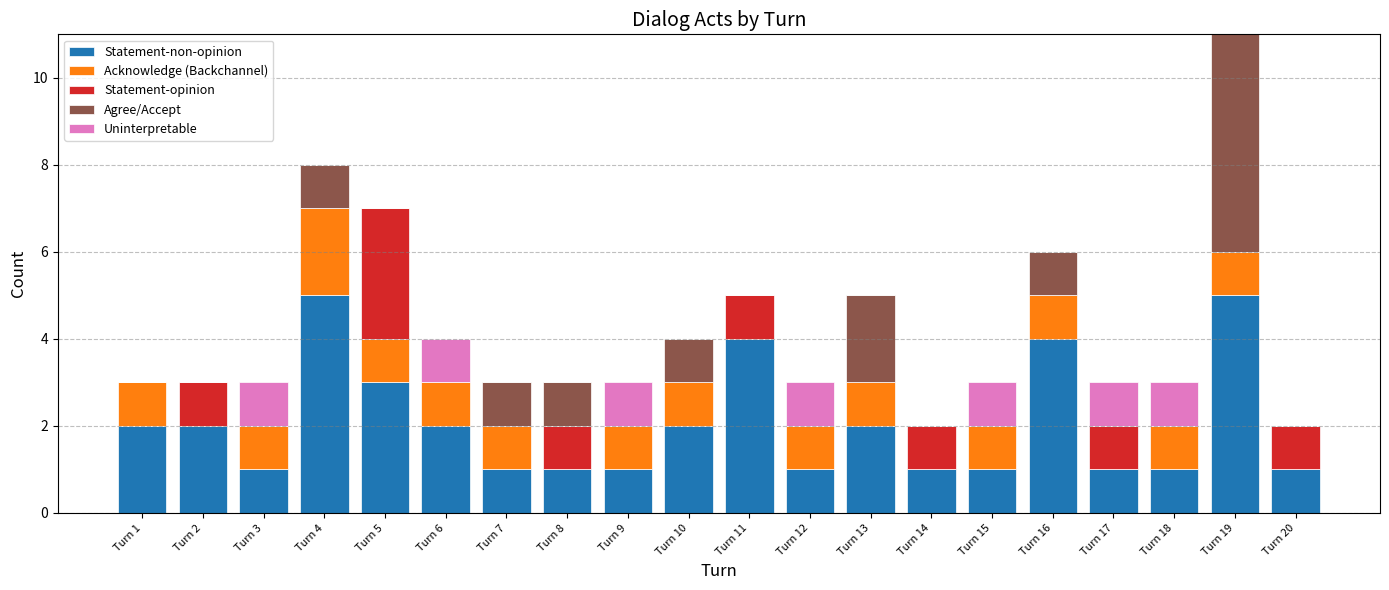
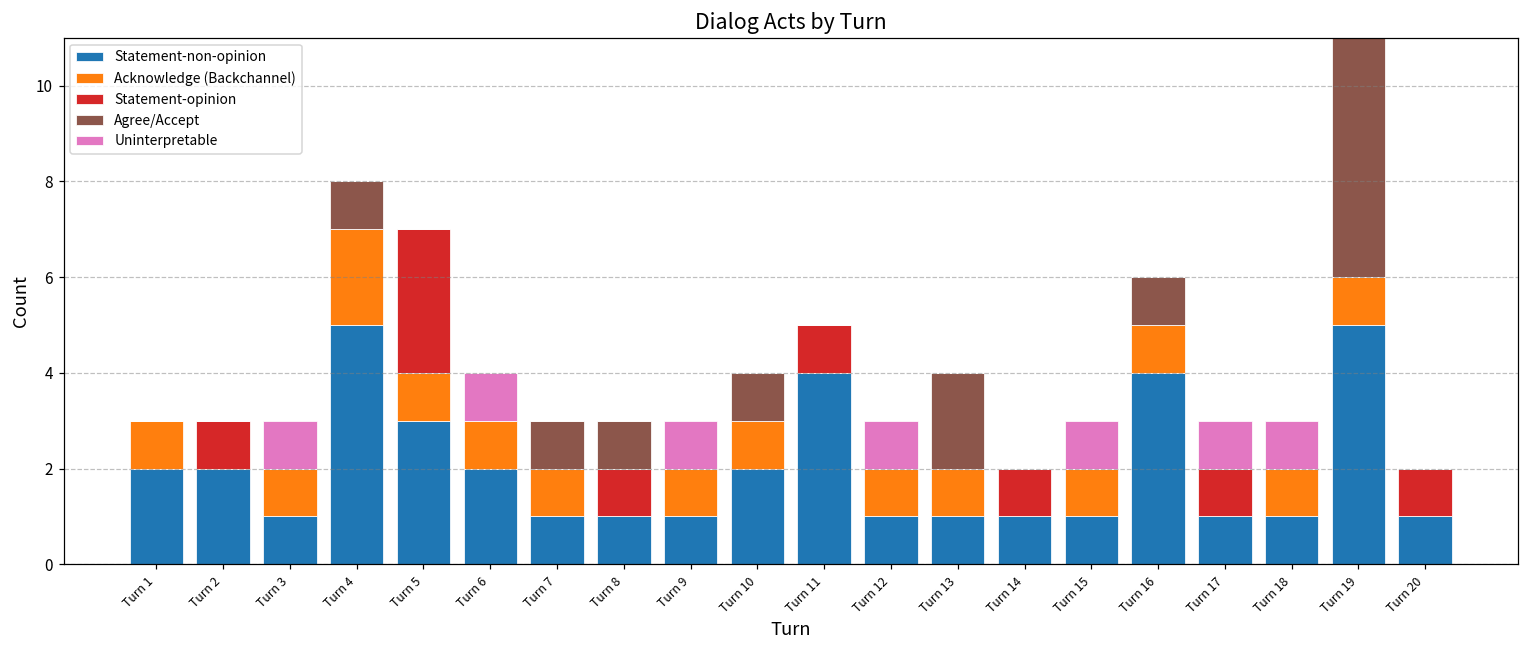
  {
    "Statement-non-opinion": {
      "Turn 1": 2,
      "Turn 2": 2,
      "Turn 3": 1,
      "Turn 4": 5,
      "Turn 5": 3,
      "Turn 6": 2,
      "Turn 7": 1,
      "Turn 8": 1,
      "Turn 9": 1,
      "Turn 10": 2,
      "Turn 11": 4,
      "Turn 12": 1,
-     "Turn 13": 2,
+     "Turn 13": 1,
      "Turn 14": 1,
      "Turn 15": 1,
      "Turn 16": 4,
      "Turn 17": 1,
      "Turn 18": 1,
      "Turn 19": 5,
      "Turn 20": 1
    },
    "Acknowledge (Backchannel)": {
      "Turn 1": 1,
      "Turn 2": 0,
      "Turn 3": 1,
      "Turn 4": 2,
      "Turn 5": 1,
      "Turn 6": 1,
      "Turn 7": 1,
      "Turn 8": 0,
      "Turn 9": 1,
      "Turn 10": 1,
      "Turn 11": 0,
      "Turn 12": 1,
      "Turn 13": 1,
      "Turn 14": 0,
      "Turn 15": 1,
      "Turn 16": 1,
      "Turn 17": 0,
      "Turn 18": 1,
      "Turn 19": 1,
      "Turn 20": 0
    },
    "Statement-opinion": {
      "Turn 1": 0,
      "Turn 2": 1,
      "Turn 3": 0,
      "Turn 4": 0,
      "Turn 5": 3,
      "Turn 6": 0,
      "Turn 7": 0,
      "Turn 8": 1,
      "Turn 9": 0,
      "Turn 10": 0,
      "Turn 11": 1,
      "Turn 12": 0,
      "Turn 13": 0,
      "Turn 14": 1,
      "Turn 15": 0,
      "Turn 16": 0,
      "Turn 17": 1,
      "Turn 18": 0,
      "Turn 19": 0,
      "Turn 20": 1
    },
    "Agree/Accept": {
      "Turn 1": 0,
      "Turn 2": 0,
      "Turn 3": 0,
      "Turn 4": 1,
      "Turn 5": 0,
      "Turn 6": 0,
      "Turn 7": 1,
      "Turn 8": 1,
      "Turn 9": 0,
      "Turn 10": 1,
      "Turn 11": 0,
      "Turn 12": 0,
      "Turn 13": 2,
      "Turn 14": 0,
      "Turn 15": 0,
      "Turn 16": 1,
      "Turn 17": 0,
      "Turn 18": 0,
      "Turn 19": 5,
      "Turn 20": 0
    },
    "Uninterpretable": {
      "Turn 1": 0,
      "Turn 2": 0,
      "Turn 3": 1,
      "Turn 4": 0,
      "Turn 5": 0,
      "Turn 6": 1,
      "Turn 7": 0,
      "Turn 8": 0,
      "Turn 9": 1,
      "Turn 10": 0,
      "Turn 11": 0,
      "Turn 12": 1,
      "Turn 13": 0,
      "Turn 14": 0,
      "Turn 15": 1,
      "Turn 16": 0,
      "Turn 17": 1,
      "Turn 18": 1,
      "Turn 19": 0,
      "Turn 20": 0
    }
  }
